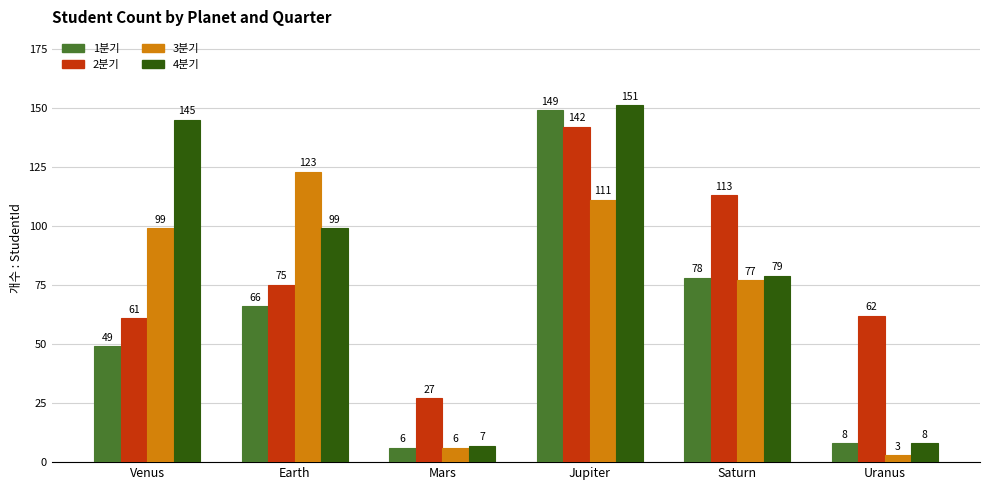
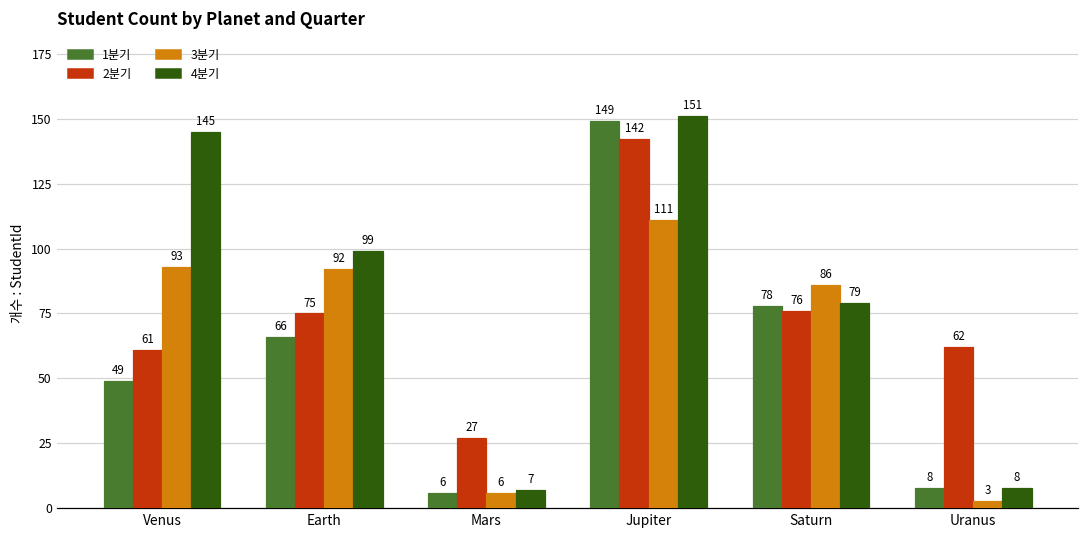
  {
    "2분기": {
      "Venus": 61,
      "Earth": 75,
      "Mars": 27,
      "Jupiter": 142,
-     "Saturn": 113,
+     "Saturn": 76,
      "Uranus": 62
    },
    "3분기": {
-     "Venus": 99,
-     "Earth": 123,
+     "Venus": 93,
+     "Earth": 92,
      "Mars": 6,
      "Jupiter": 111,
-     "Saturn": 77,
+     "Saturn": 86,
      "Uranus": 3
    }
  }
